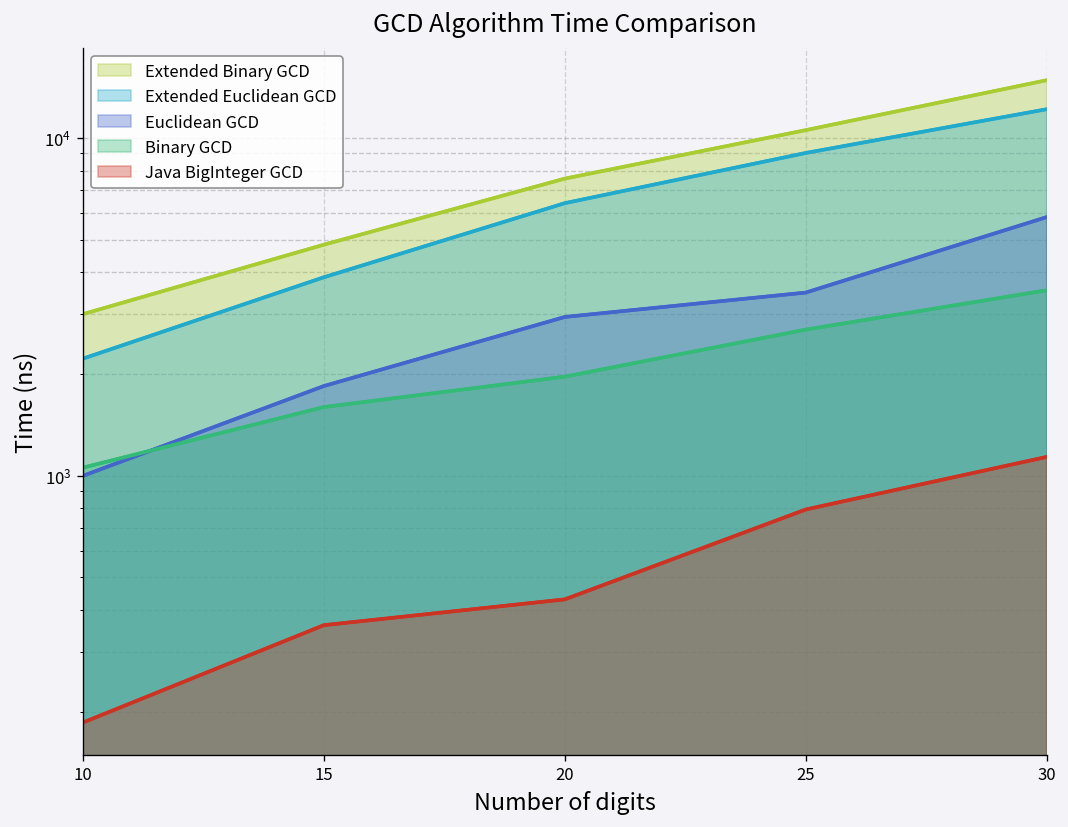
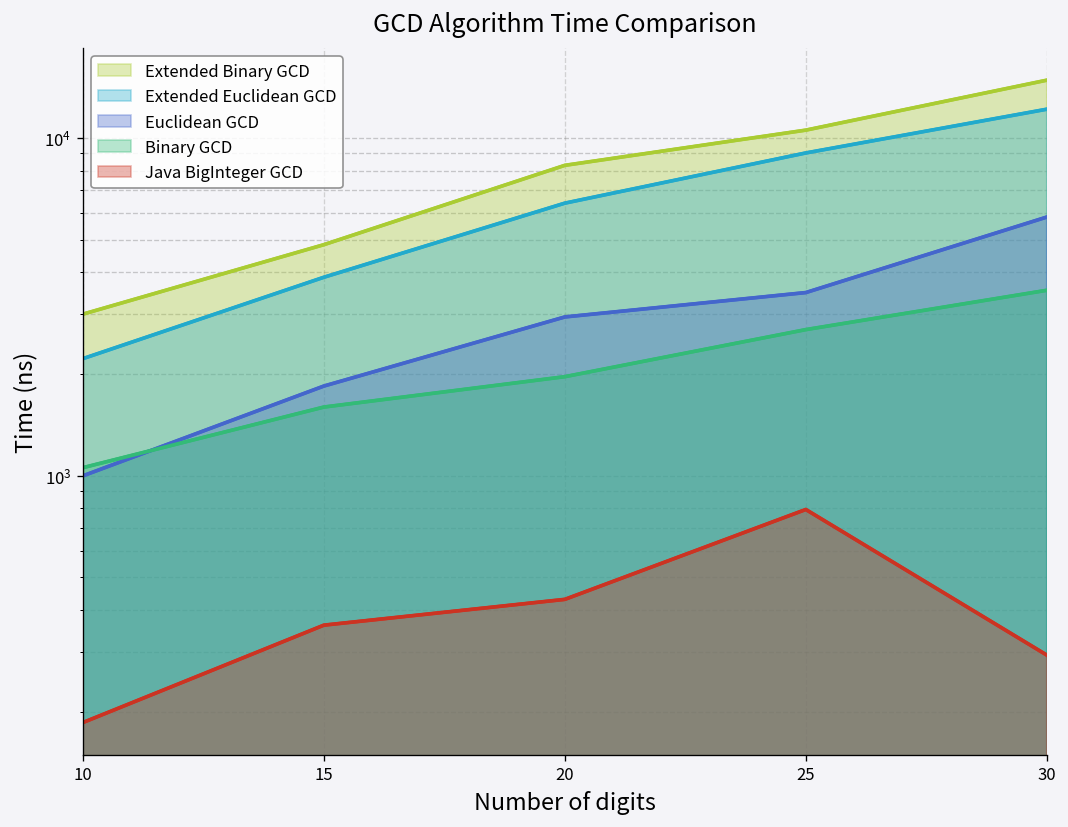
  {
    "Extended Binary GCD": {
      "10": 3000,
      "15": 4800,
-     "20": 7600,
+     "20": 8300,
      "25": 10500,
      "30": 15000
    },
    "Java BigInteger GCD": {
      "10": 190,
      "15": 360,
      "20": 430,
      "25": 790,
-     "30": 1140
+     "30": 290
    }
  }
